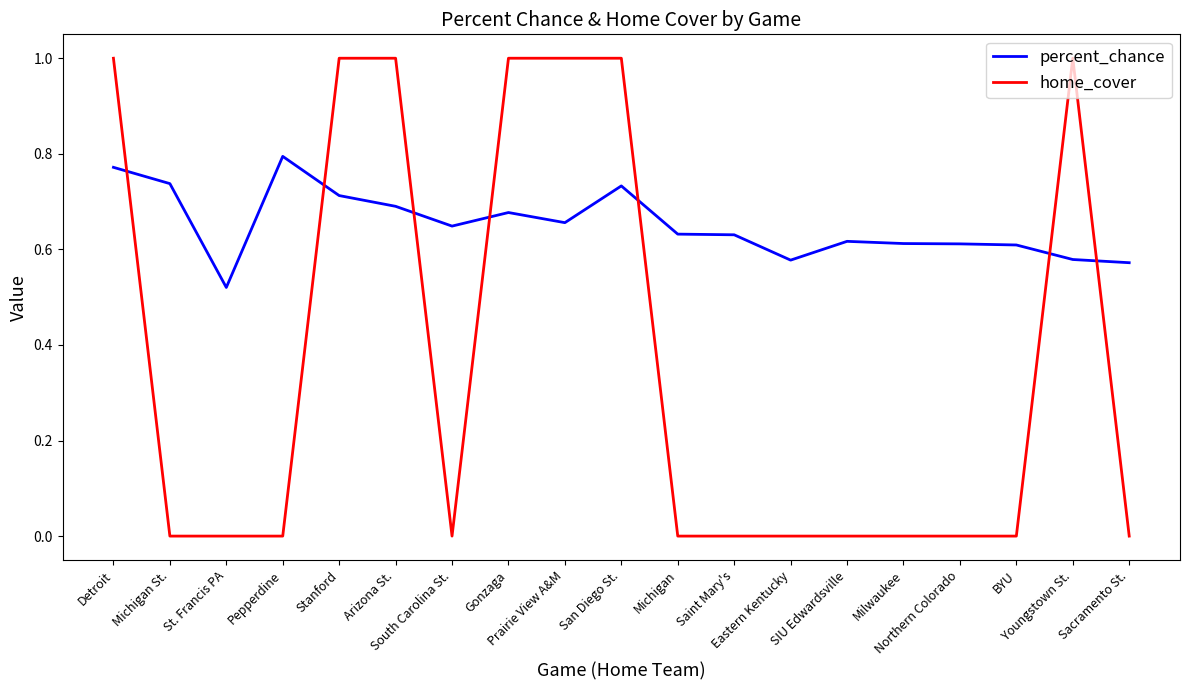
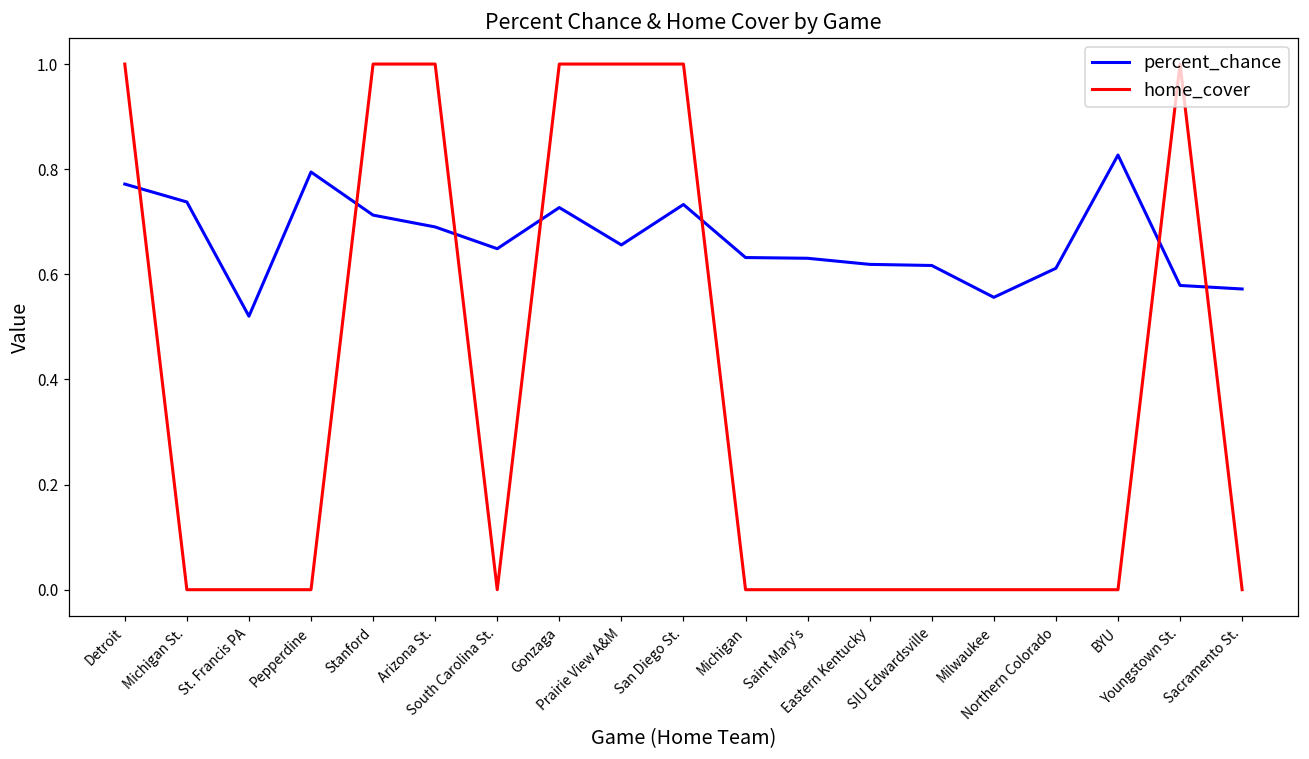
  {
    "percent_chance": {
      "Detroit": 0.77,
      "Michigan St.": 0.74,
      "St. Francis PA": 0.52,
      "Pepperdine": 0.79,
      "Stanford": 0.71,
      "Arizona St.": 0.69,
      "South Carolina St.": 0.65,
-     "Gonzaga": 0.68,
+     "Gonzaga": 0.73,
      "Prairie View A&M": 0.66,
      "San Diego St.": 0.73,
      "Michigan": 0.63,
      "Saint Mary's": 0.63,
-     "Eastern Kentucky": 0.58,
+     "Eastern Kentucky": 0.62,
      "SIU Edwardsville": 0.62,
-     "Milwaukee": 0.61,
+     "Milwaukee": 0.56,
      "Northern Colorado": 0.61,
-     "BYU": 0.61,
+     "BYU": 0.83,
      "Youngstown St.": 0.58,
      "Sacramento St.": 0.57
    },
    "home_cover": {
      "Detroit": 1.00,
      "Michigan St.": 0.00,
      "St. Francis PA": 0.00,
      "Pepperdine": 0.00,
      "Stanford": 1.00,
      "Arizona St.": 1.00,
      "South Carolina St.": 0.00,
      "Gonzaga": 1.00,
      "Prairie View A&M": 1.00,
      "San Diego St.": 1.00,
      "Michigan": 0.00,
      "Saint Mary's": 0.00,
      "Eastern Kentucky": 0.00,
      "SIU Edwardsville": 0.00,
      "Milwaukee": 0.00,
      "Northern Colorado": 0.00,
      "BYU": 0.00,
      "Sacramento St.": 0.00
    }
  }
